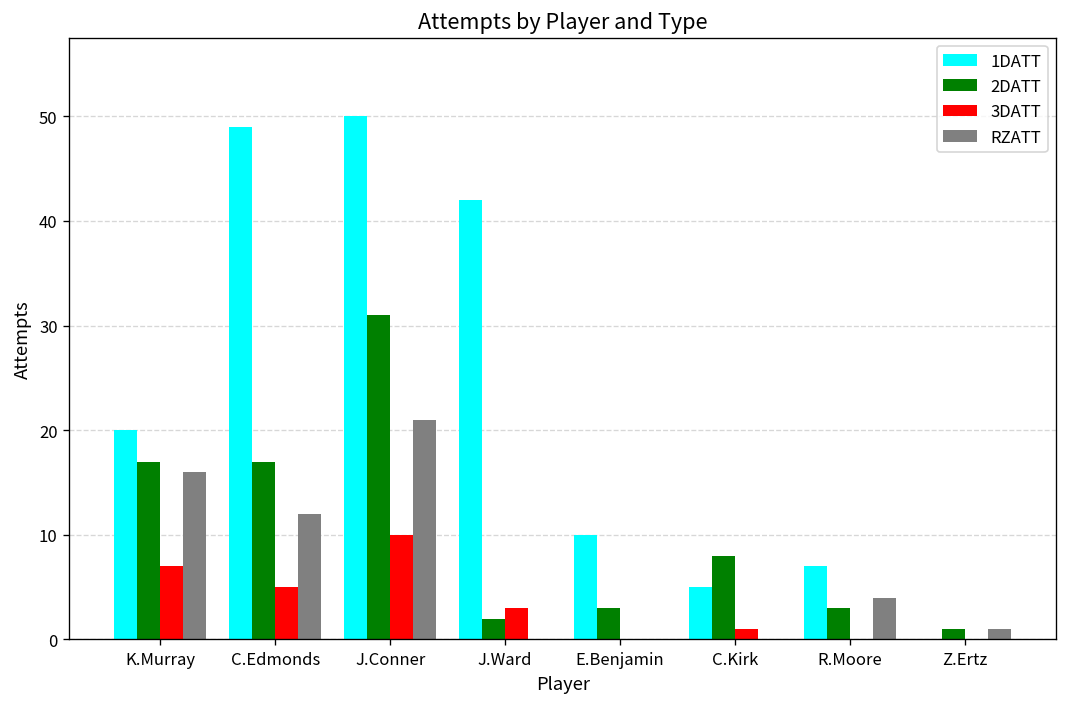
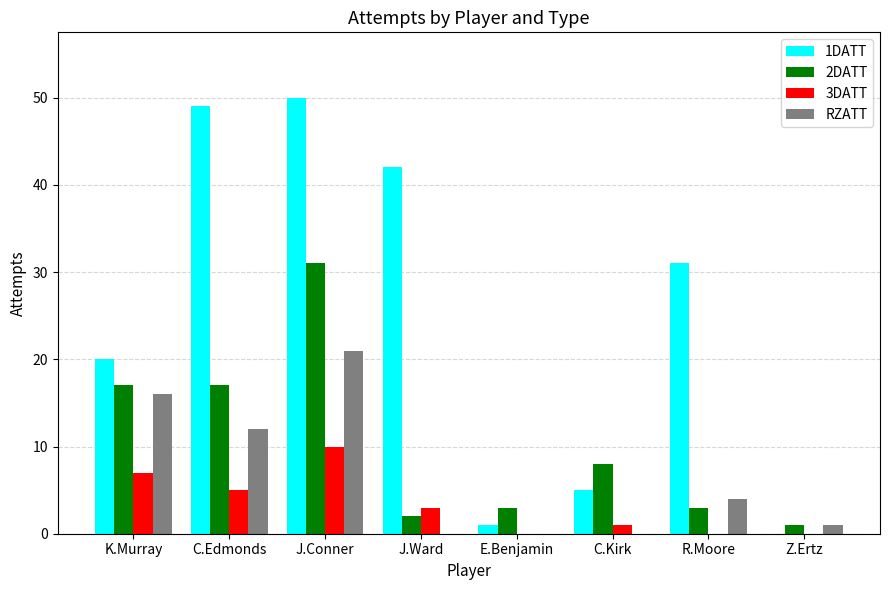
  {
    "1DATT": {
      "K.Murray": 20,
      "C.Edmonds": 49,
      "J.Conner": 50,
      "J.Ward": 42,
-     "E.Benjamin": 10,
+     "E.Benjamin": 1,
      "C.Kirk": 5,
-     "R.Moore": 7,
+     "R.Moore": 31,
      "Z.Ertz": 0
    },
    "2DATT": {
      "K.Murray": 17,
      "C.Edmonds": 17,
      "J.Conner": 31,
      "J.Ward": 2,
      "E.Benjamin": 3,
      "C.Kirk": 8,
      "R.Moore": 3,
      "Z.Ertz": 1
    },
    "3DATT": {
      "K.Murray": 7,
      "C.Edmonds": 5,
      "J.Conner": 10,
      "J.Ward": 3,
      "E.Benjamin": 0,
      "C.Kirk": 1,
      "R.Moore": 0,
      "Z.Ertz": 0
    },
    "RZATT": {
      "K.Murray": 16,
      "C.Edmonds": 12,
      "J.Conner": 21,
      "J.Ward": 0,
      "E.Benjamin": 0,
      "C.Kirk": 0,
      "R.Moore": 4,
      "Z.Ertz": 1
    }
  }
